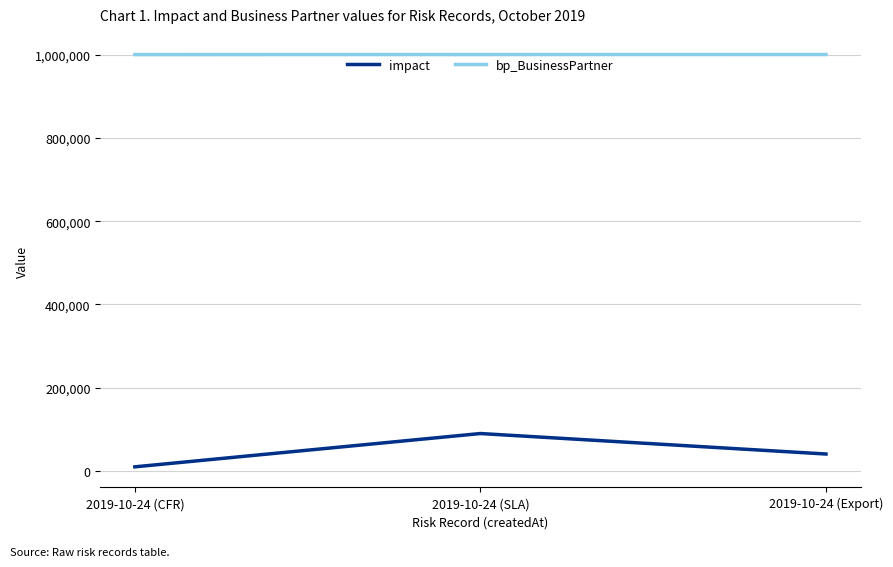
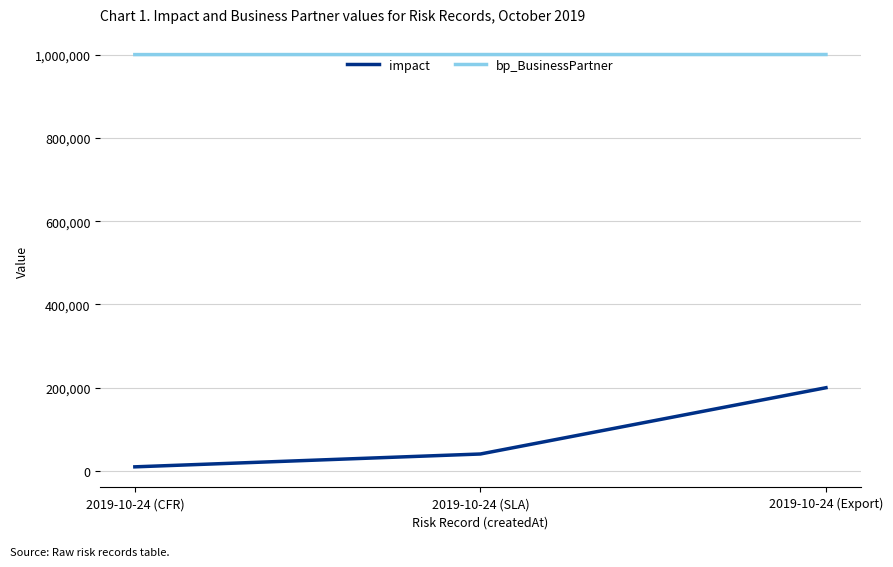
  {
    "impact": {
      "2019-10-24 (CFR)": "10,000",
-     "2019-10-24 (SLA)": "90,000",
-     "2019-10-24 (Export)": "40,000"
+     "2019-10-24 (SLA)": "40,000",
+     "2019-10-24 (Export)": "200,000"
    },
    "bp_BusinessPartner": {
      "2019-10-24 (CFR)": "1,000,000",
      "2019-10-24 (SLA)": "1,000,000",
      "2019-10-24 (Export)": "1,000,000"
    }
  }
